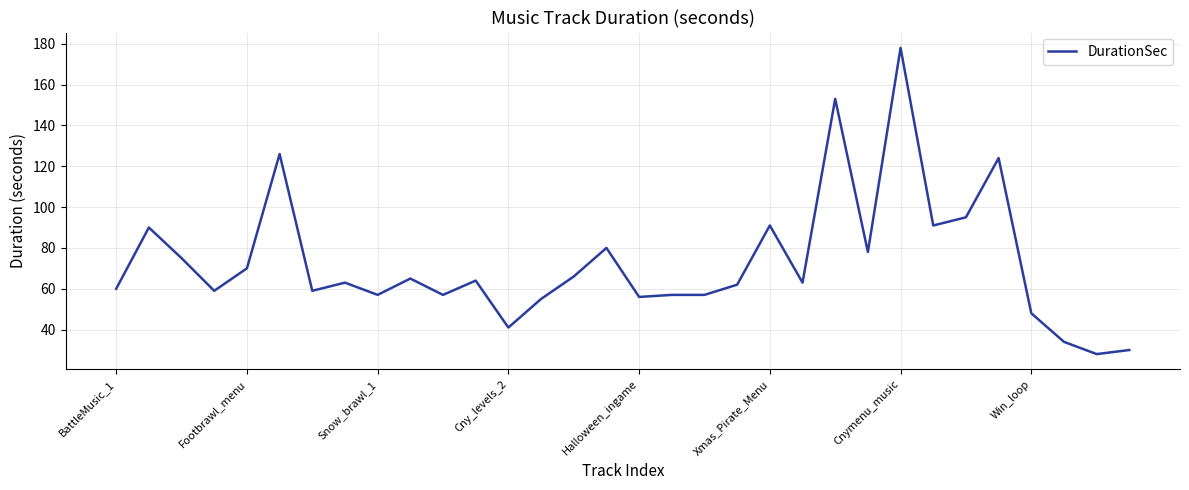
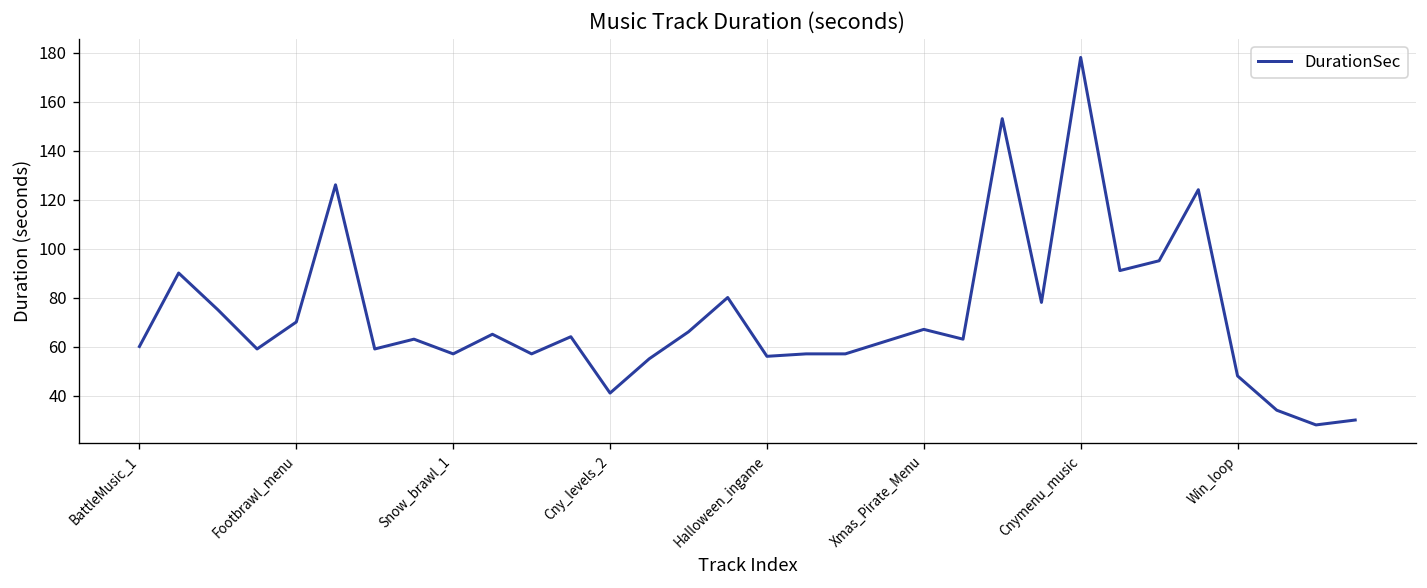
  {
    "BattleMusic_1": 60,
    "Footbrawl_menu": 70,
    "Snow_brawl_1": 57,
    "Cny_levels_2": 41,
    "Halloween_ingame": 56,
-   "Xmas_Pirate_Menu": 91,
+   "Xmas_Pirate_Menu": 67,
    "Cnymenu_music": 178,
    "Win_loop": 48
  }
